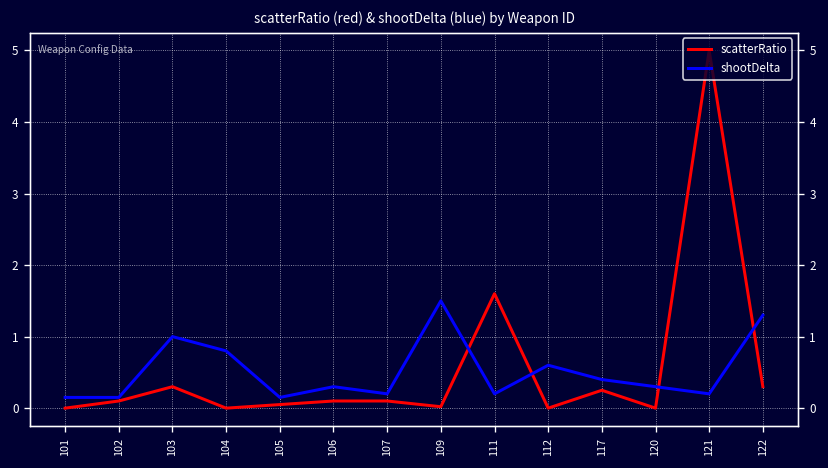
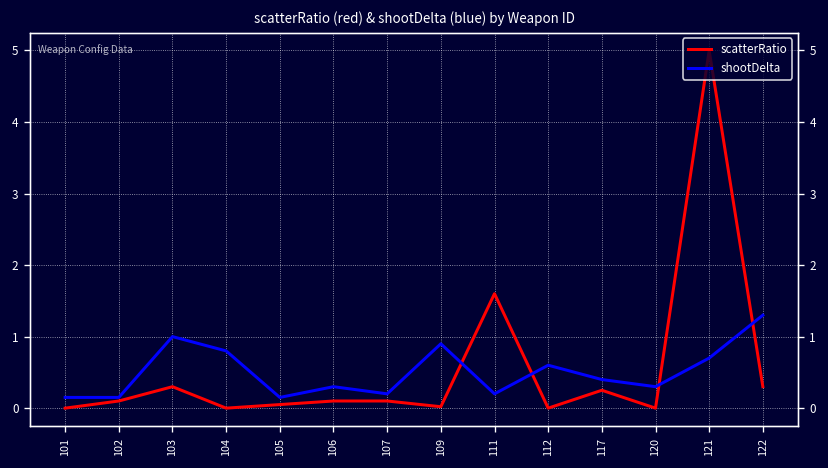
  {
    "scatterRatio": {
      "101": 0.0,
      "102": 0.1,
      "103": 0.3,
      "104": 0.0,
      "105": 0.1,
      "106": 0.1,
      "107": 0.1,
      "109": 0.0,
      "111": 1.6,
      "112": 0.0,
      "117": 0.3,
      "120": 0.0,
      "122": 0.3
    },
    "shootDelta": {
      "101": 0.2,
      "102": 0.2,
      "103": 1.0,
      "104": 0.8,
      "105": 0.2,
      "106": 0.3,
      "107": 0.2,
-     "109": 1.5,
+     "109": 0.9,
      "111": 0.2,
      "112": 0.6,
      "117": 0.4,
      "120": 0.3,
-     "121": 0.2,
+     "121": 0.7,
      "122": 1.3
    }
  }
